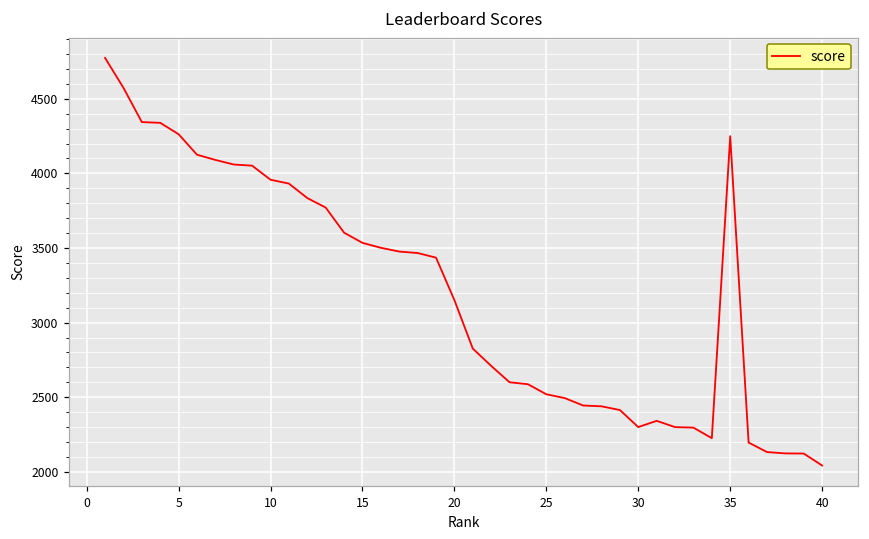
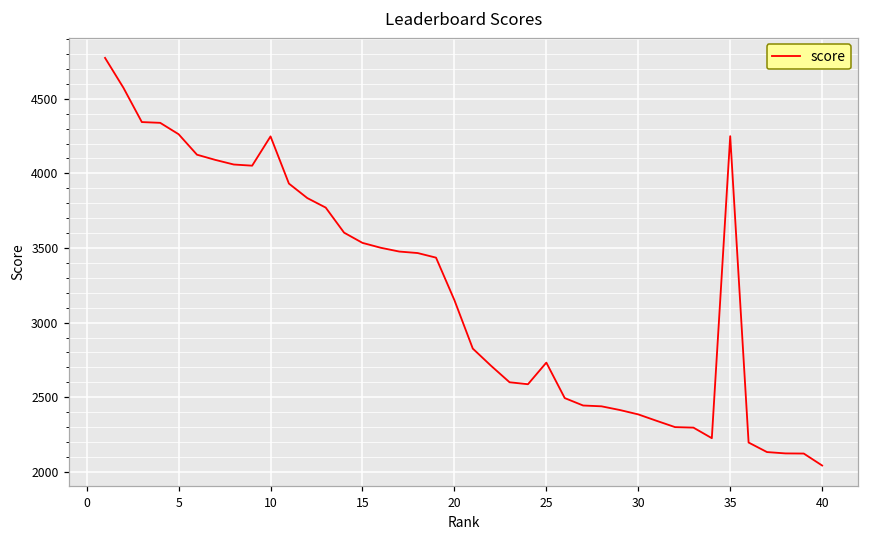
  {
    "5": 4260,
-   "10": 3960,
+   "10": 4250,
    "15": 3530,
    "20": 3150,
-   "25": 2520,
-   "30": 2300,
+   "25": 2730,
+   "30": 2390,
    "35": 4250,
    "40": 2040
  }
